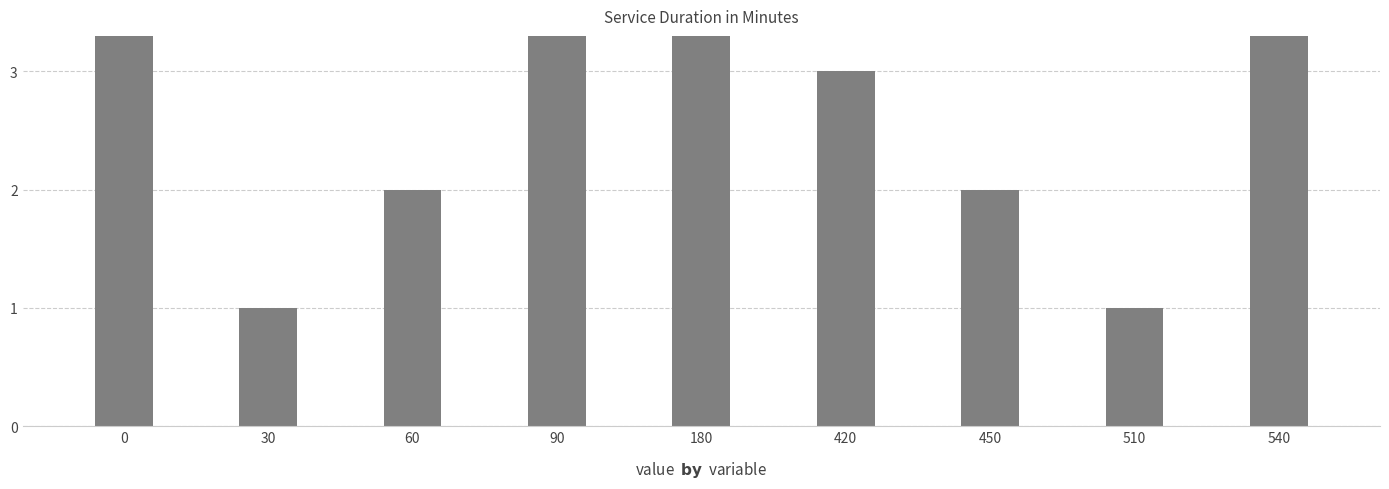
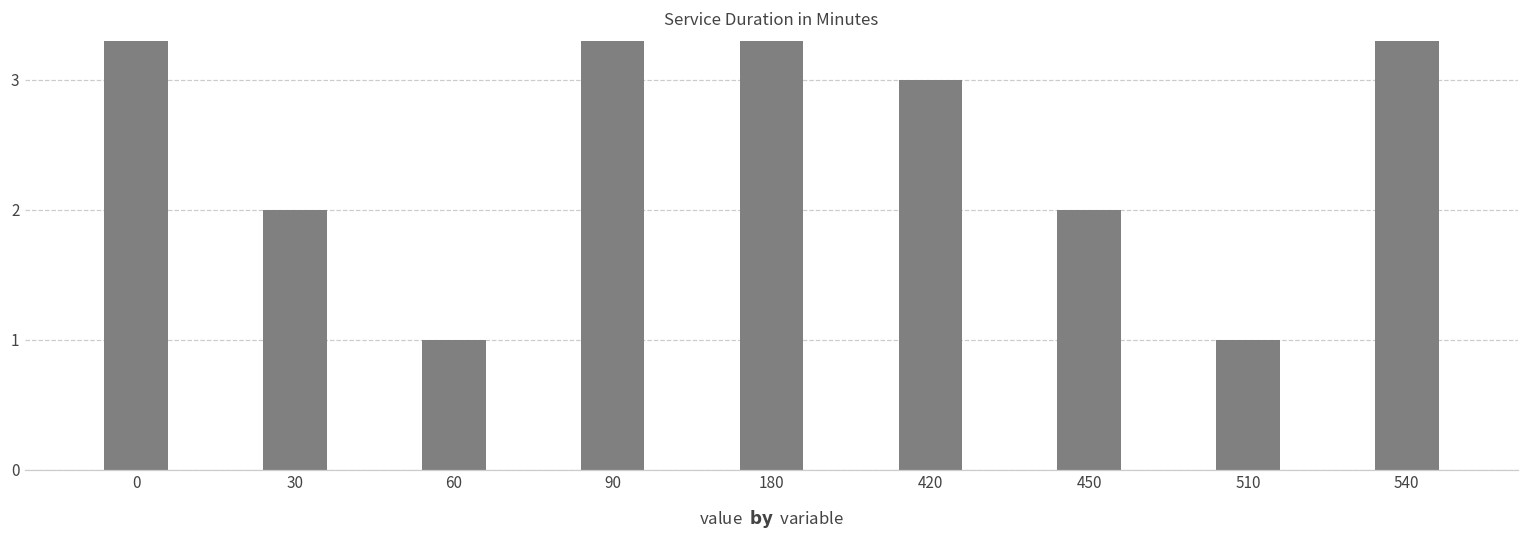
  {
-   "30": 1,
-   "60": 2,
+   "30": 2,
+   "60": 1,
    "420": 3,
    "450": 2,
    "510": 1
  }
